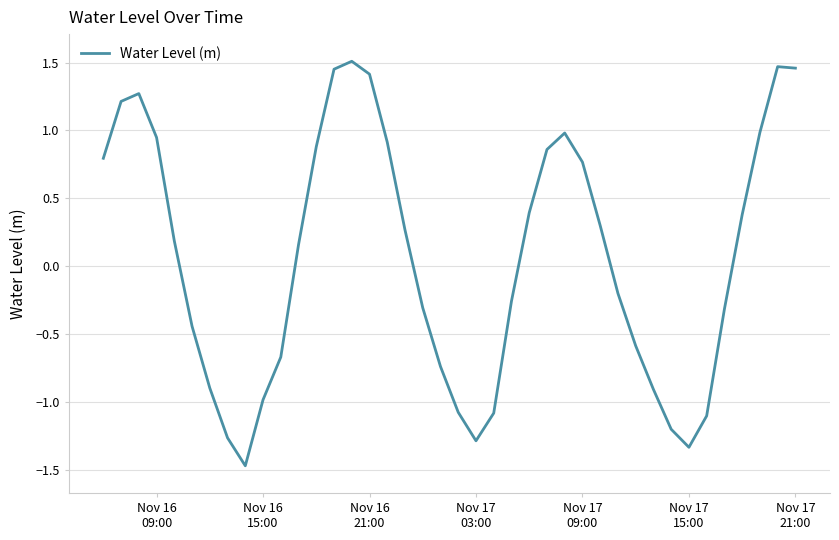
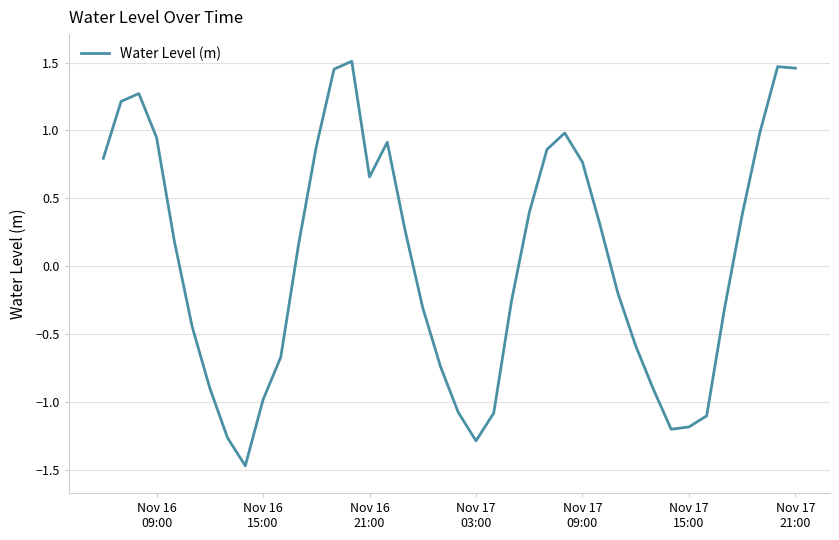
  {
    "Nov 16 09:00": 0.95,
    "Nov 16 15:00": -0.98,
-   "Nov 16 21:00": 1.41,
+   "Nov 16 21:00": 0.66,
    "Nov 17 03:00": -1.28,
    "Nov 17 09:00": 0.77,
-   "Nov 17 15:00": -1.33,
+   "Nov 17 15:00": -1.18,
    "Nov 17 21:00": 1.46
  }
